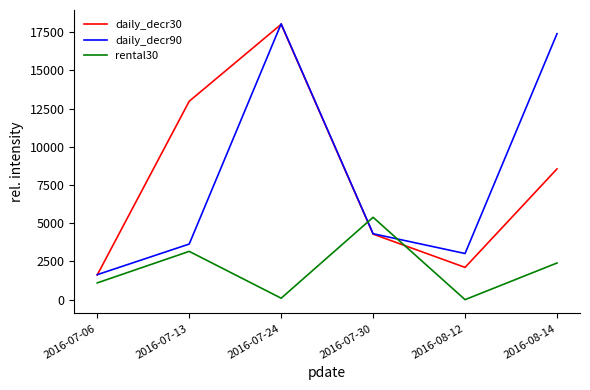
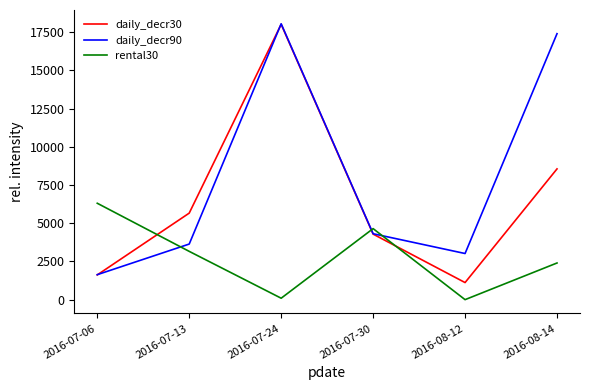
  {
    "daily_decr30": {
-     "2016-07-13": 13000,
-     "2016-08-12": 2100,
+     "2016-07-13": 5700,
+     "2016-08-12": 1100,
      "2016-08-14": 8600
    },
    "daily_decr90": {
      "2016-07-13": 3600,
      "2016-08-12": 3000,
      "2016-08-14": 17400
    },
    "rental30": {
-     "2016-07-06": 1100,
+     "2016-07-06": 6300,
      "2016-07-13": 3200,
      "2016-07-24": 100,
-     "2016-07-30": 5400,
+     "2016-07-30": 4600,
      "2016-08-12": 0,
      "2016-08-14": 2400
    }
  }
